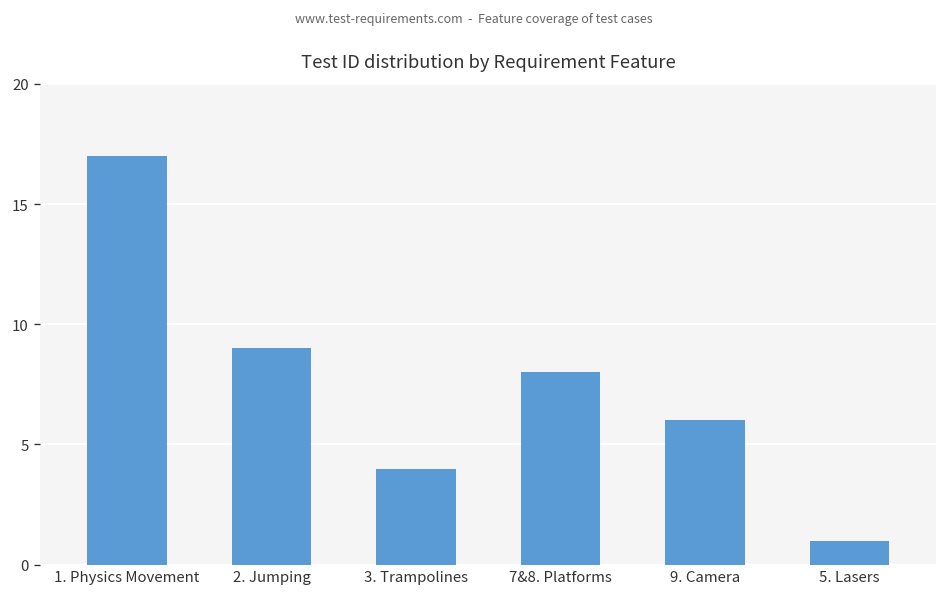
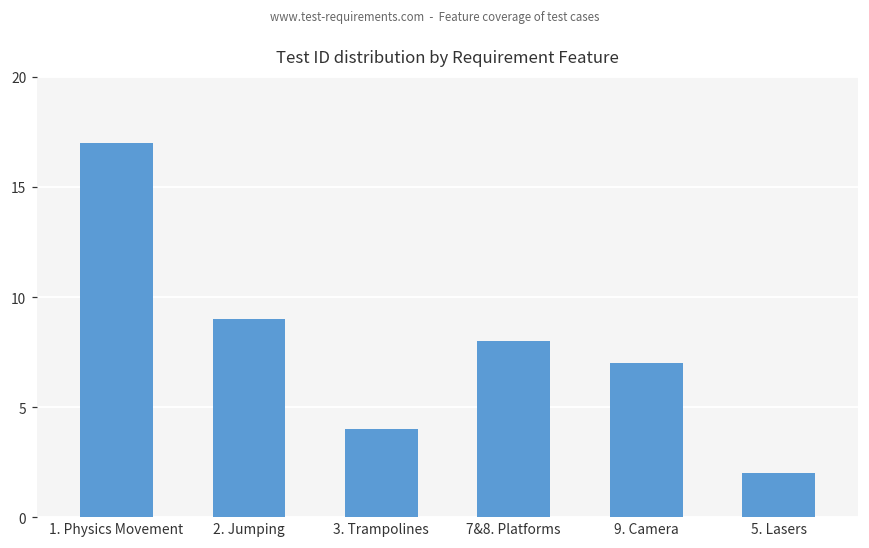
  {
    "1. Physics Movement": 17,
    "2. Jumping": 9,
    "3. Trampolines": 4,
    "7&8. Platforms": 8,
-   "9. Camera": 6,
-   "5. Lasers": 1
+   "9. Camera": 7,
+   "5. Lasers": 2
  }
